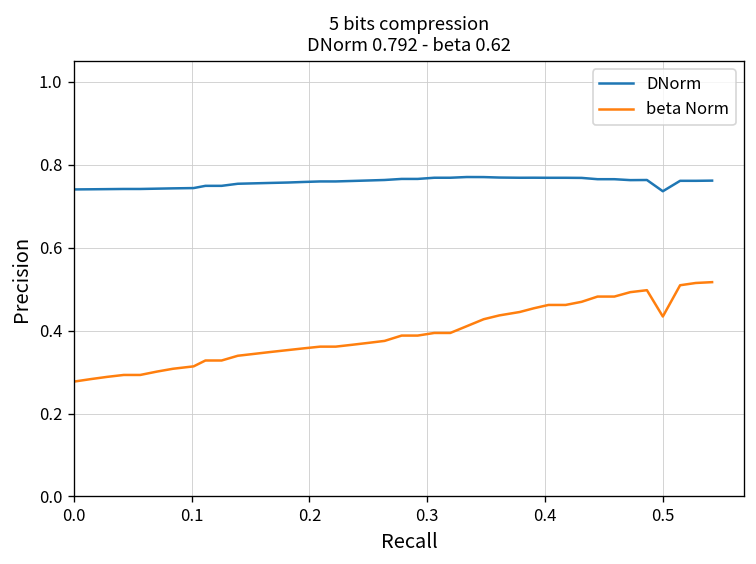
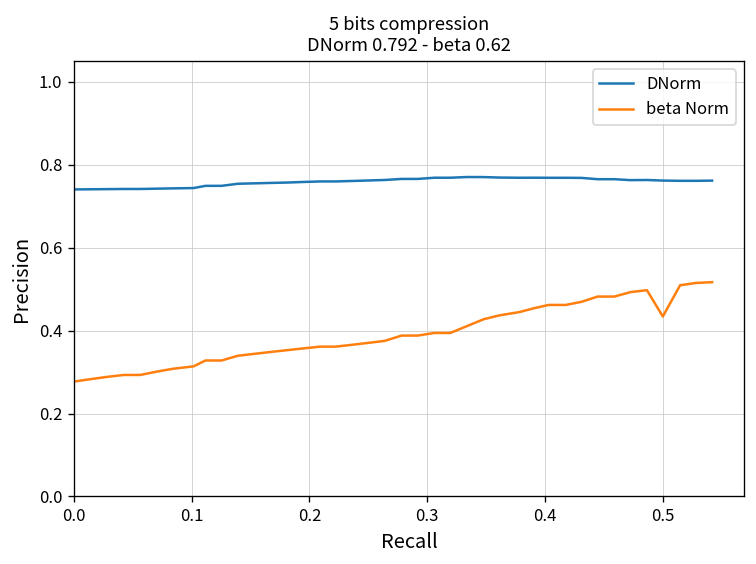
  {
    "DNorm": {
      "0.0": 0.74,
-     "0.5": 0.74
+     "0.5": 0.76
    },
    "beta Norm": {
      "0.0": 0.28,
      "0.5": 0.43
    }
  }
